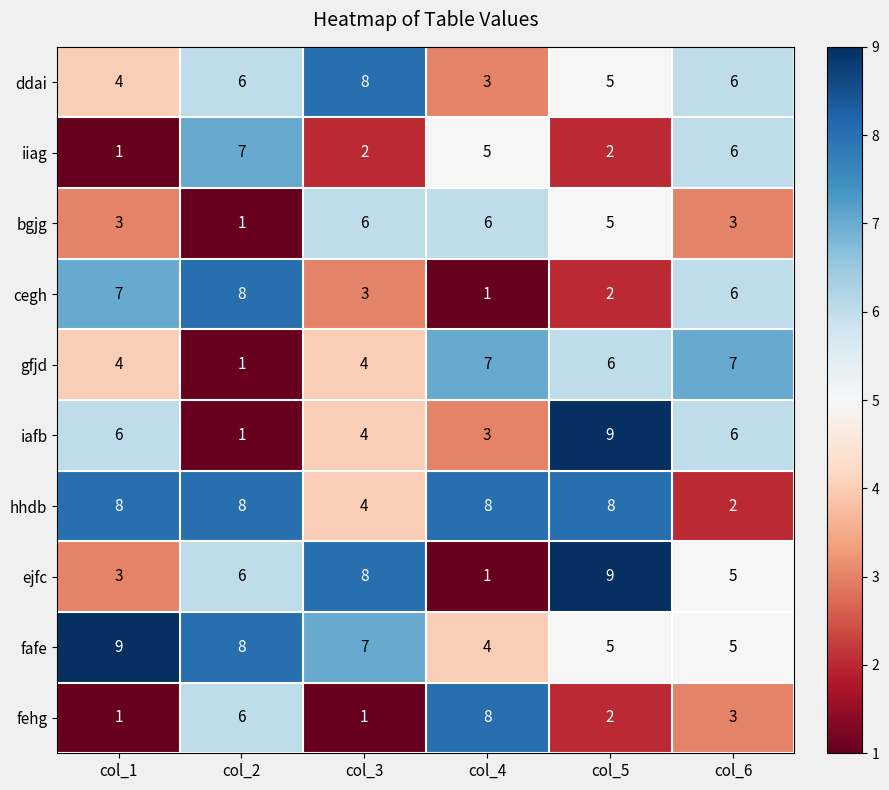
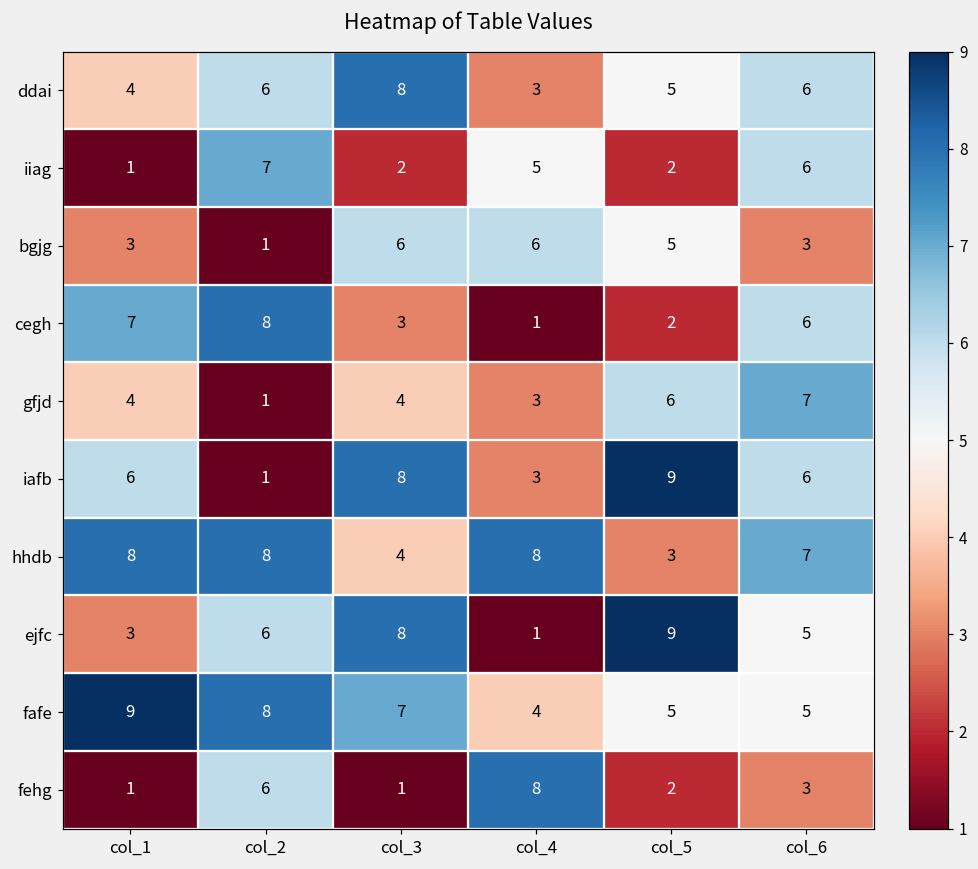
  {
    "ddai": {
      "col_1": 4,
      "col_2": 6,
      "col_3": 8,
      "col_4": 3,
      "col_5": 5,
      "col_6": 6
    },
    "iiag": {
      "col_1": 1,
      "col_2": 7,
      "col_3": 2,
      "col_4": 5,
      "col_5": 2,
      "col_6": 6
    },
    "bgjg": {
      "col_1": 3,
      "col_2": 1,
      "col_3": 6,
      "col_4": 6,
      "col_5": 5,
      "col_6": 3
    },
    "cegh": {
      "col_1": 7,
      "col_2": 8,
      "col_3": 3,
      "col_4": 1,
      "col_5": 2,
      "col_6": 6
    },
    "gfjd": {
      "col_1": 4,
      "col_2": 1,
      "col_3": 4,
-     "col_4": 7,
+     "col_4": 3,
      "col_5": 6,
      "col_6": 7
    },
    "iafb": {
      "col_1": 6,
      "col_2": 1,
-     "col_3": 4,
+     "col_3": 8,
      "col_4": 3,
      "col_5": 9,
      "col_6": 6
    },
    "hhdb": {
      "col_1": 8,
      "col_2": 8,
      "col_3": 4,
      "col_4": 8,
-     "col_5": 8,
-     "col_6": 2
+     "col_5": 3,
+     "col_6": 7
    },
    "ejfc": {
      "col_1": 3,
      "col_2": 6,
      "col_3": 8,
      "col_4": 1,
      "col_5": 9,
      "col_6": 5
    },
    "fafe": {
      "col_1": 9,
      "col_2": 8,
      "col_3": 7,
      "col_4": 4,
      "col_5": 5,
      "col_6": 5
    },
    "fehg": {
      "col_1": 1,
      "col_2": 6,
      "col_3": 1,
      "col_4": 8,
      "col_5": 2,
      "col_6": 3
    }
  }
